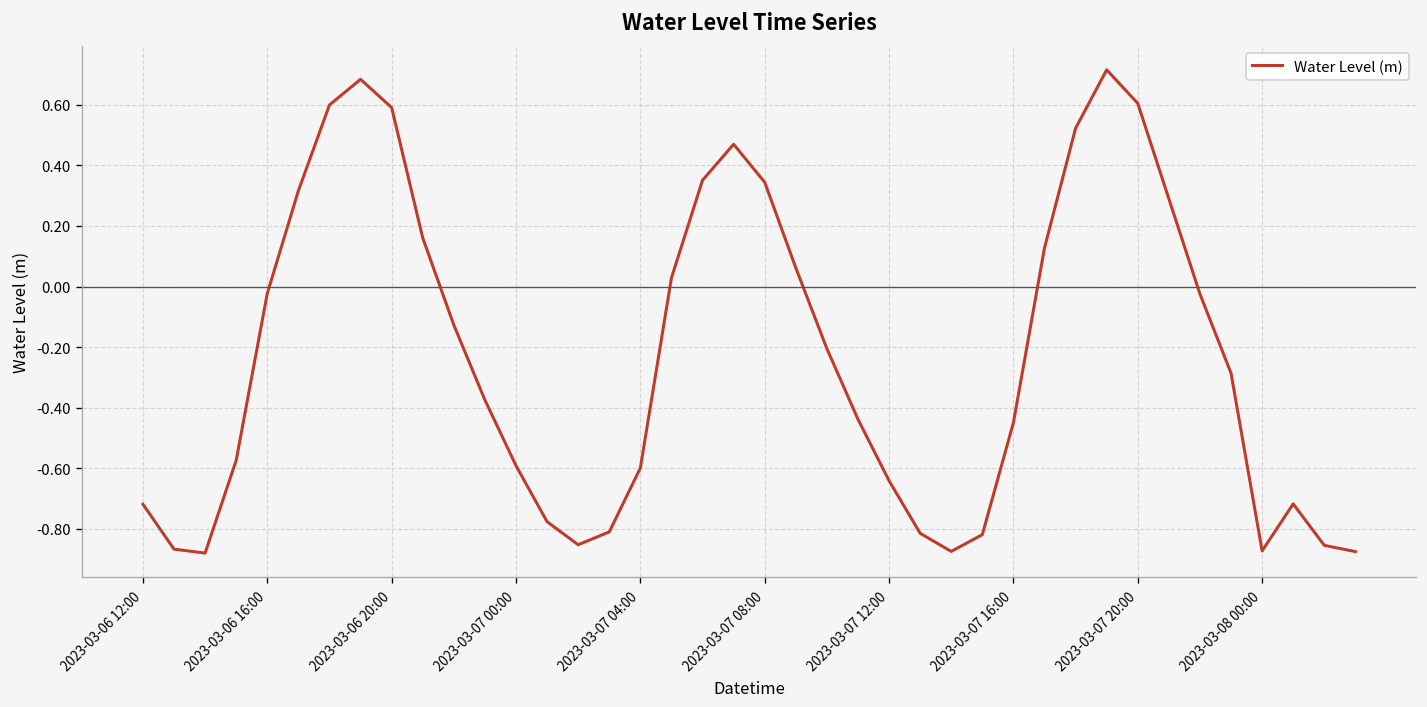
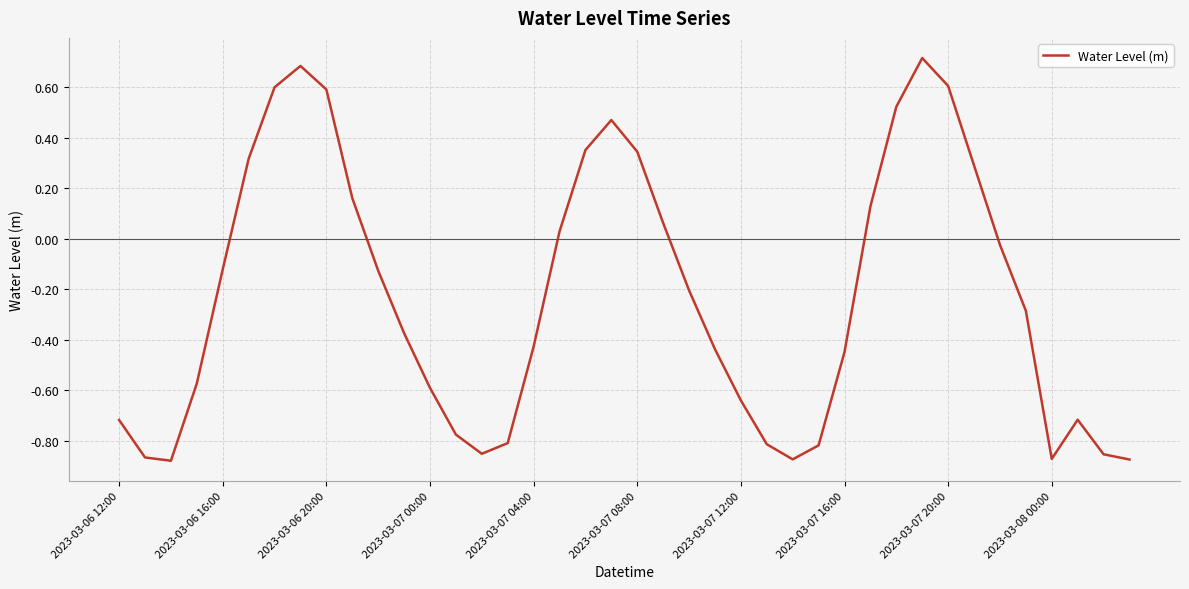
  {
    "2023-03-06 12:00": -0.72,
-   "2023-03-06 16:00": -0.02,
+   "2023-03-06 16:00": -0.12,
    "2023-03-06 20:00": 0.59,
    "2023-03-07 00:00": -0.59,
-   "2023-03-07 04:00": -0.60,
+   "2023-03-07 04:00": -0.43,
    "2023-03-07 08:00": 0.34,
    "2023-03-07 12:00": -0.64,
    "2023-03-07 16:00": -0.45,
    "2023-03-07 20:00": 0.61,
    "2023-03-08 00:00": -0.87
  }
